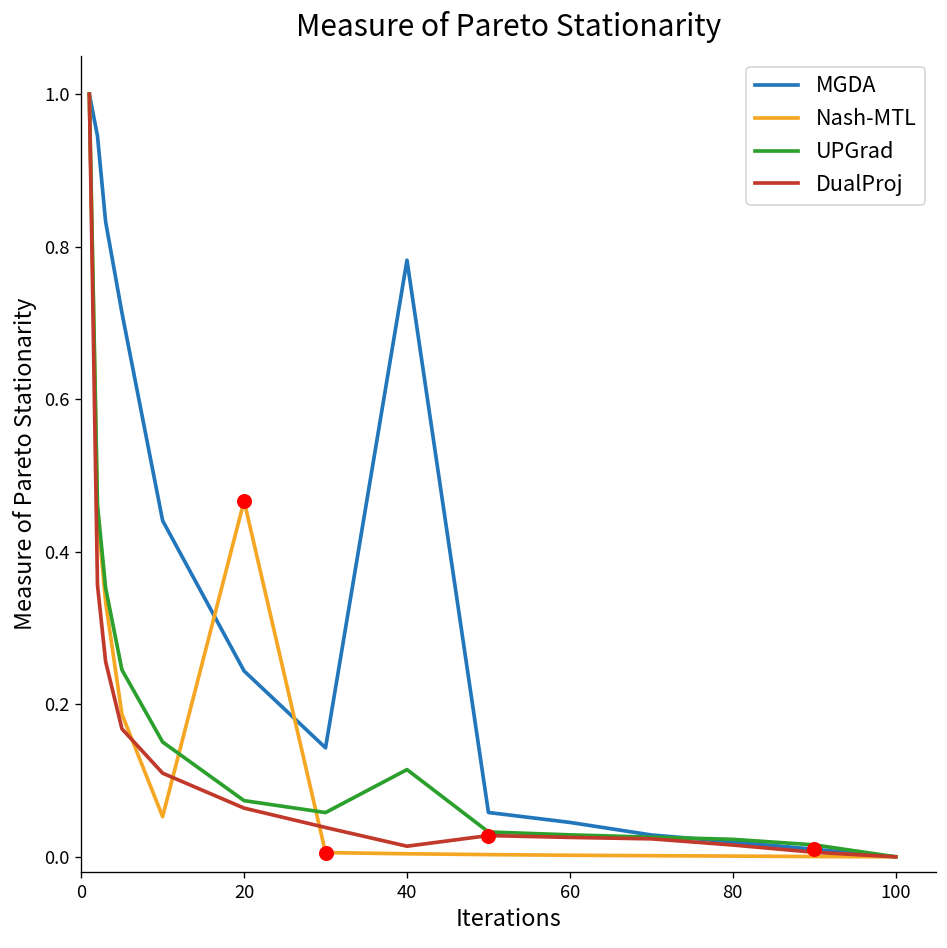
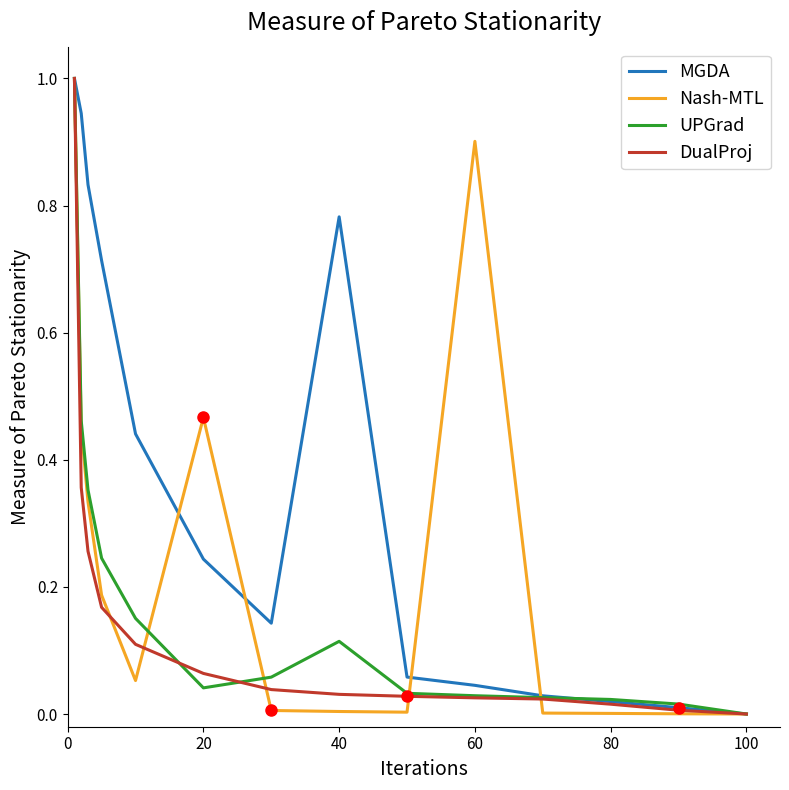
  {
    "MGDA": {
      "20": 0.24,
      "40": 0.78,
      "60": 0.05
    },
    "Nash-MTL": {
      "40": 0.00,
-     "60": 0.00,
+     "60": 0.90,
      "80": 0.00
    },
    "UPGrad": {
-     "20": 0.07,
+     "20": 0.04,
      "40": 0.11
    },
    "DualProj": {
      "20": 0.06,
-     "40": 0.01,
+     "40": 0.03,
      "80": 0.02
    }
  }
